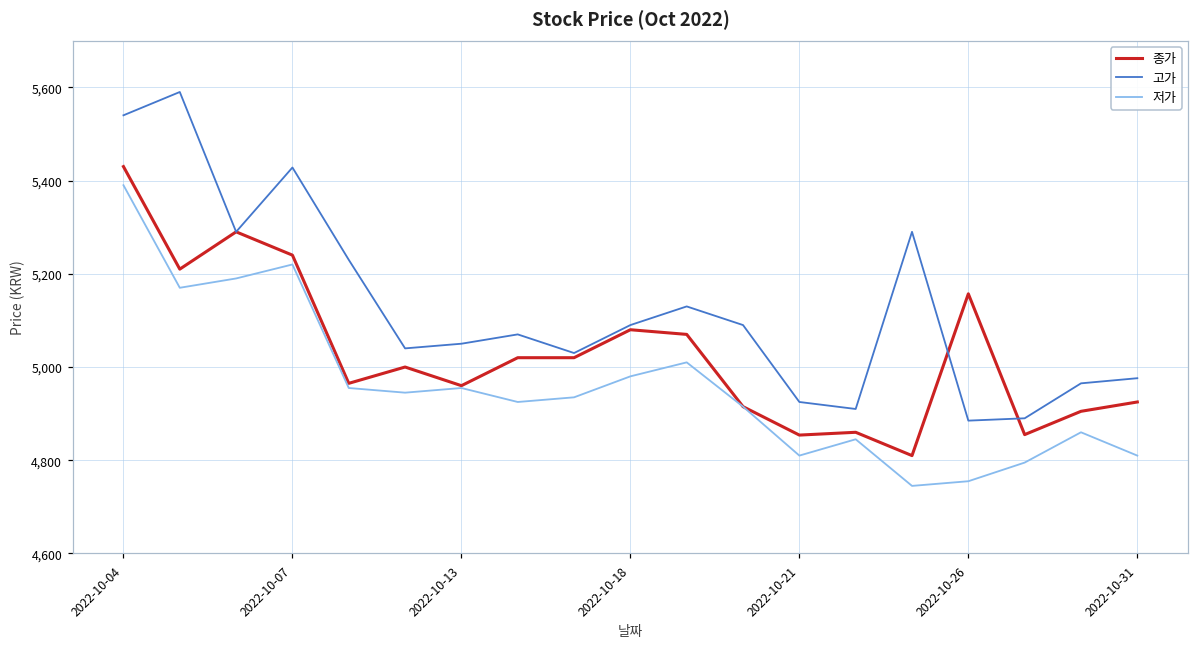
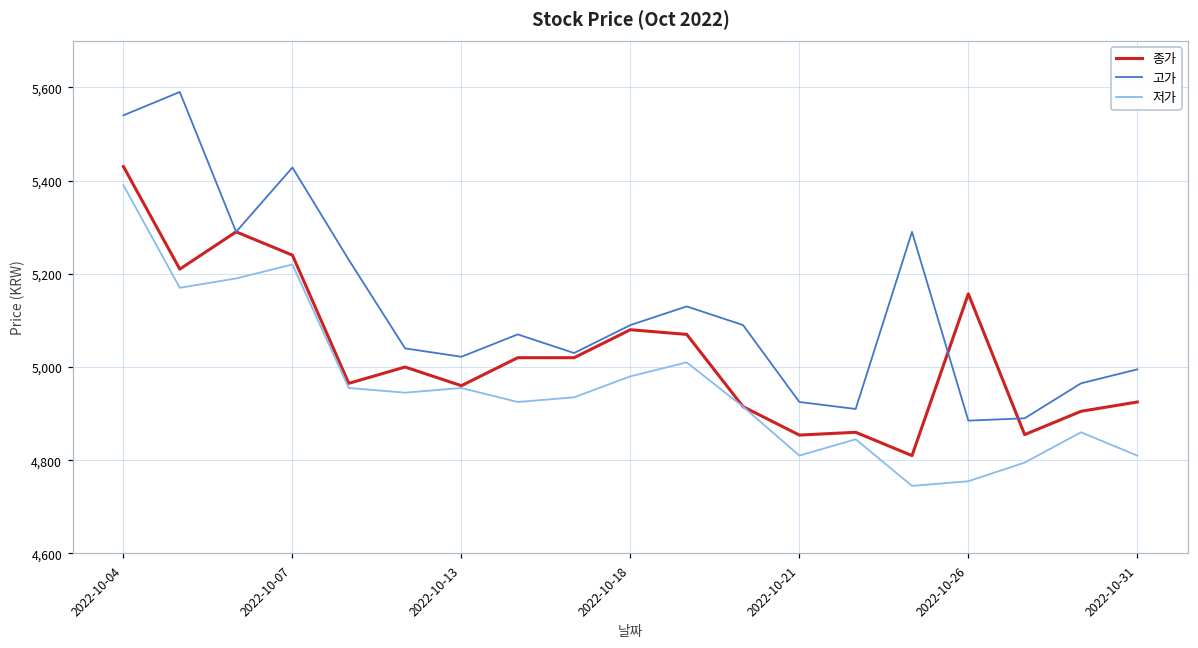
  {
    "종가": {
      "2022-10-04": "5,430",
      "2022-10-07": "5,240",
      "2022-10-18": "5,080",
      "2022-10-21": "4,850",
      "2022-10-26": "5,160",
      "2022-10-31": "4,930"
    },
    "고가": {
      "2022-10-04": "5,540",
      "2022-10-07": "5,430",
-     "2022-10-13": "5,050",
+     "2022-10-13": "5,020",
      "2022-10-18": "5,090",
      "2022-10-21": "4,930",
      "2022-10-26": "4,890",
-     "2022-10-31": "4,980"
+     "2022-10-31": "5,000"
    },
    "저가": {
      "2022-10-04": "5,390",
      "2022-10-07": "5,220",
      "2022-10-18": "4,980",
      "2022-10-21": "4,810",
      "2022-10-26": "4,760",
      "2022-10-31": "4,810"
    }
  }
